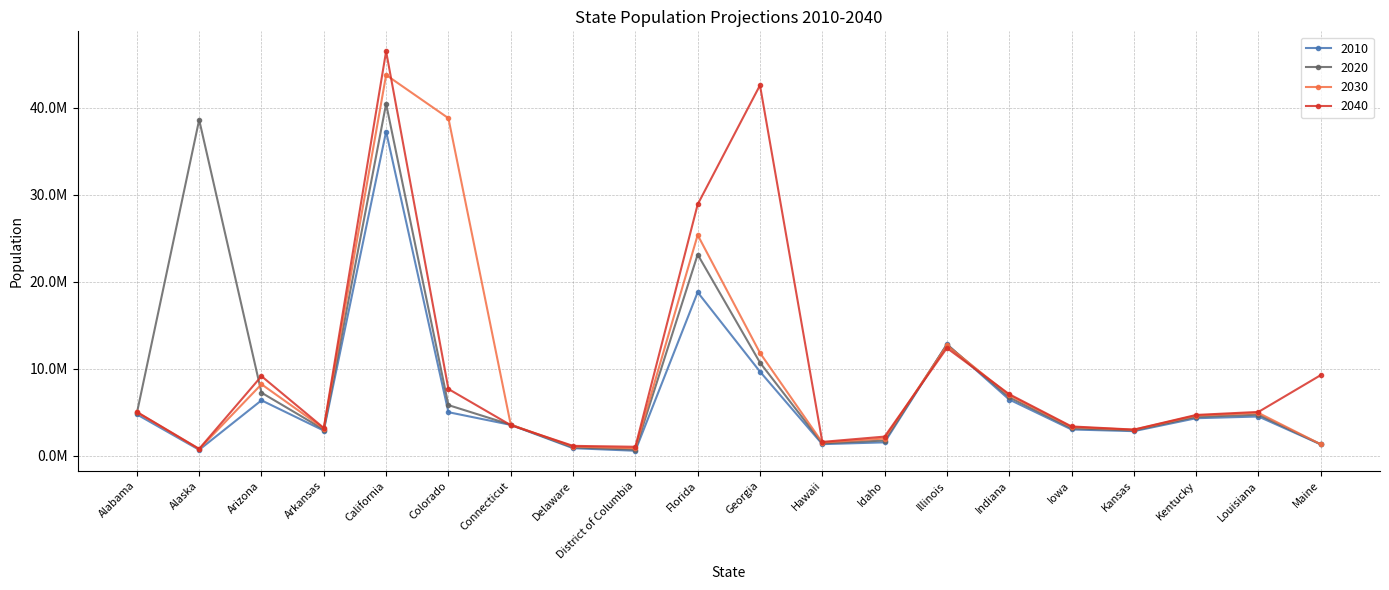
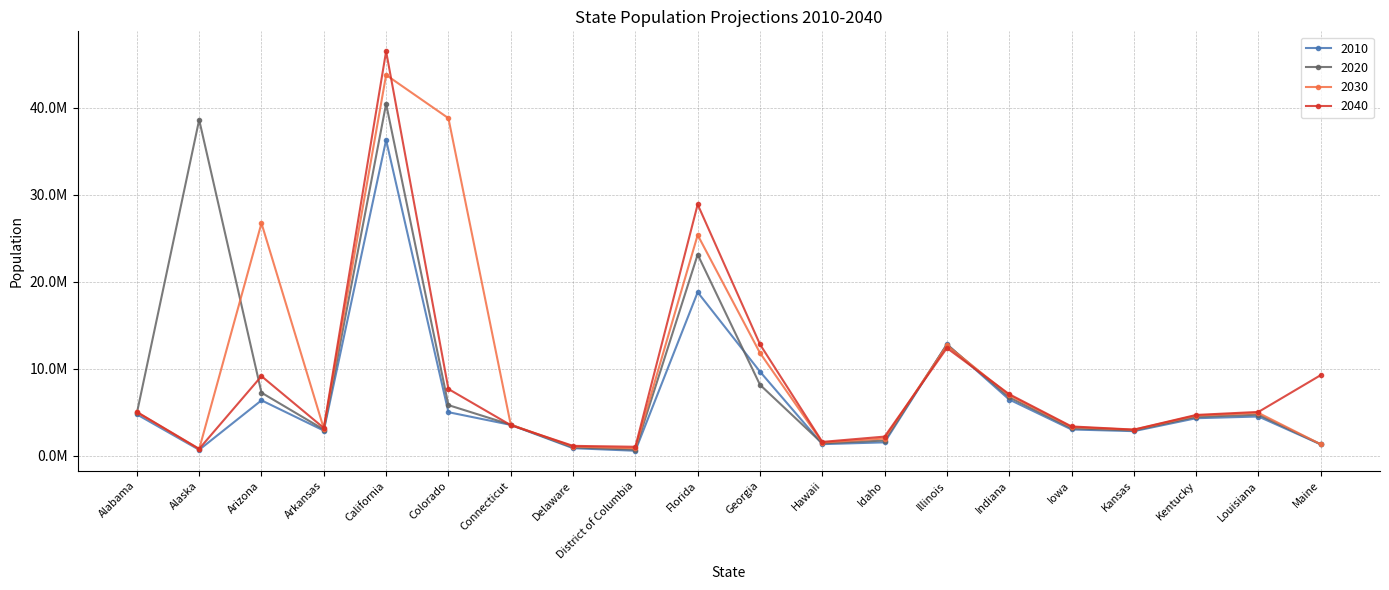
  {
    "2010": {
      "Arizona": 6000000,
-     "California": 37000000,
+     "California": 36000000,
      "Colorado": 5000000,
      "Florida": 19000000,
      "Georgia": 10000000
    },
    "2020": {
      "Alaska": 39000000,
      "Arizona": 7000000,
      "California": 40000000,
      "Colorado": 6000000,
      "Florida": 23000000,
-     "Georgia": 11000000
+     "Georgia": 8000000
    },
    "2030": {
-     "Arizona": 8000000,
+     "Arizona": 27000000,
      "California": 44000000,
      "Colorado": 39000000,
      "Florida": 25000000,
      "Georgia": 12000000
    },
    "2040": {
      "Arizona": 9000000,
      "California": 46000000,
      "Colorado": 8000000,
      "Florida": 29000000,
-     "Georgia": 43000000,
+     "Georgia": 13000000,
      "Illinois": 12000000,
      "Maine": 9000000
    }
  }
